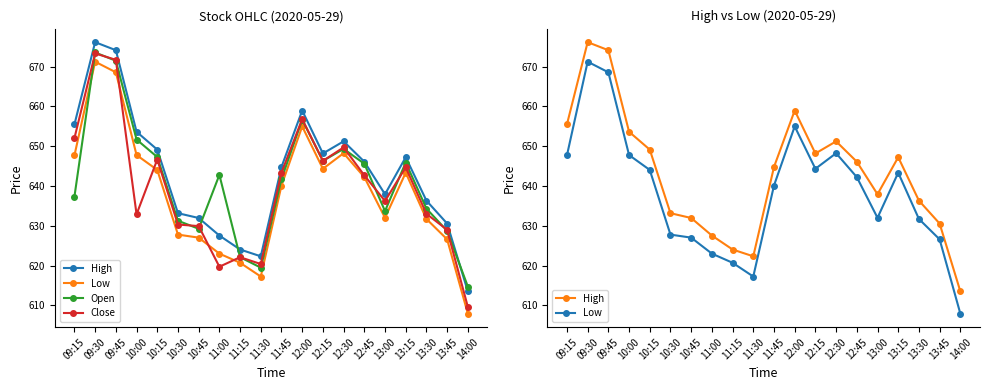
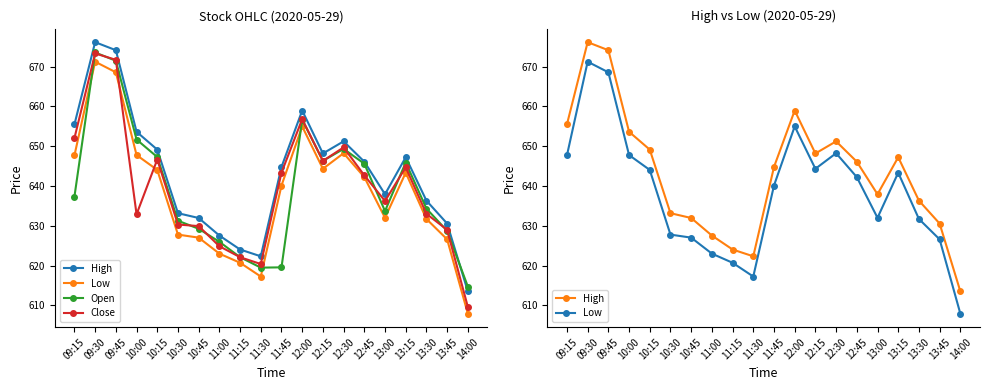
  {
    "Stock OHLC (2020-05-29)": {
      "Open": {
        "09:15": 637,
        "10:00": 652,
        "10:30": 631,
        "10:45": 629,
-       "11:00": 643,
+       "11:00": 626,
        "11:30": 620,
-       "11:45": 642,
+       "11:45": 620,
        "13:00": 634,
        "13:15": 646,
        "13:30": 634,
        "14:00": 615
      },
      "Close": {
        "09:15": 652,
        "10:00": 633,
        "10:30": 630,
        "10:45": 630,
-       "11:00": 620,
+       "11:00": 625,
        "11:30": 620,
        "11:45": 643,
        "13:00": 636,
        "13:15": 645,
        "13:30": 633,
        "14:00": 610
      }
    },
    "High vs Low (2020-05-29)": {
      "High": {
        "09:15": 655,
        "09:30": 676,
        "09:45": 674,
        "10:00": 654,
        "10:15": 649,
        "10:30": 633,
        "10:45": 632,
        "11:00": 628,
        "11:15": 624,
        "11:30": 622,
        "11:45": 645,
        "12:00": 659,
        "12:15": 648,
        "12:30": 651,
        "12:45": 646,
        "13:00": 638,
        "13:15": 647,
        "13:30": 636,
        "13:45": 631,
        "14:00": 614
      },
      "Low": {
        "09:15": 648,
        "09:30": 671,
        "09:45": 669,
        "10:00": 648,
        "10:15": 644,
        "10:30": 628,
        "10:45": 627,
        "11:00": 623,
        "11:15": 621,
        "11:30": 617,
        "11:45": 640,
        "12:00": 655,
        "12:15": 644,
        "12:30": 648,
        "12:45": 642,
        "13:00": 632,
        "13:15": 643,
        "13:30": 632,
        "13:45": 627,
        "14:00": 608
      }
    }
  }
